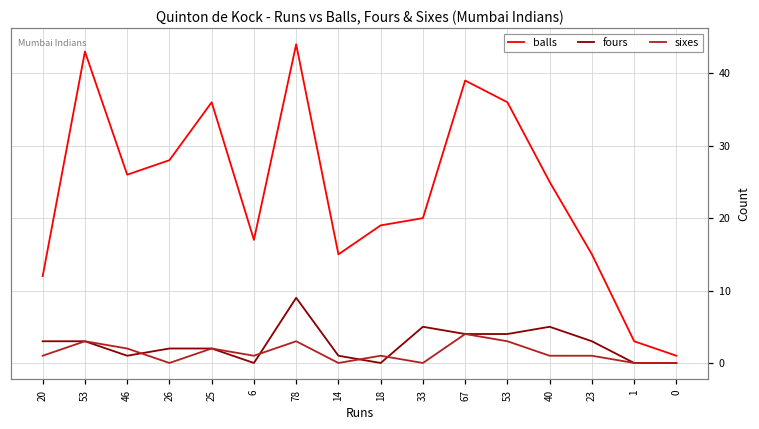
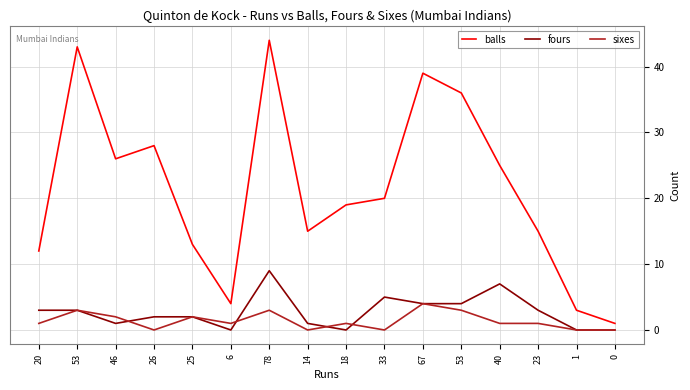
  {
    "balls": {
      "20": 12,
      "46": 26,
      "26": 28,
-     "25": 36,
-     "6": 17,
+     "25": 13,
+     "6": 4,
      "78": 44,
      "14": 15,
      "18": 19,
      "33": 20,
      "67": 39,
      "40": 25,
      "23": 15,
      "1": 3,
      "0": 1
    },
    "fours": {
      "20": 3,
      "46": 1,
      "26": 2,
      "6": 0,
      "78": 9,
      "14": 1,
      "18": 0,
      "33": 5,
-     "40": 5,
+     "40": 7,
      "23": 3
    },
    "sixes": {
      "20": 1,
      "46": 2,
      "26": 0,
      "6": 1,
      "78": 3,
      "14": 0,
      "18": 1,
      "33": 0,
      "40": 1,
      "23": 1
    }
  }
